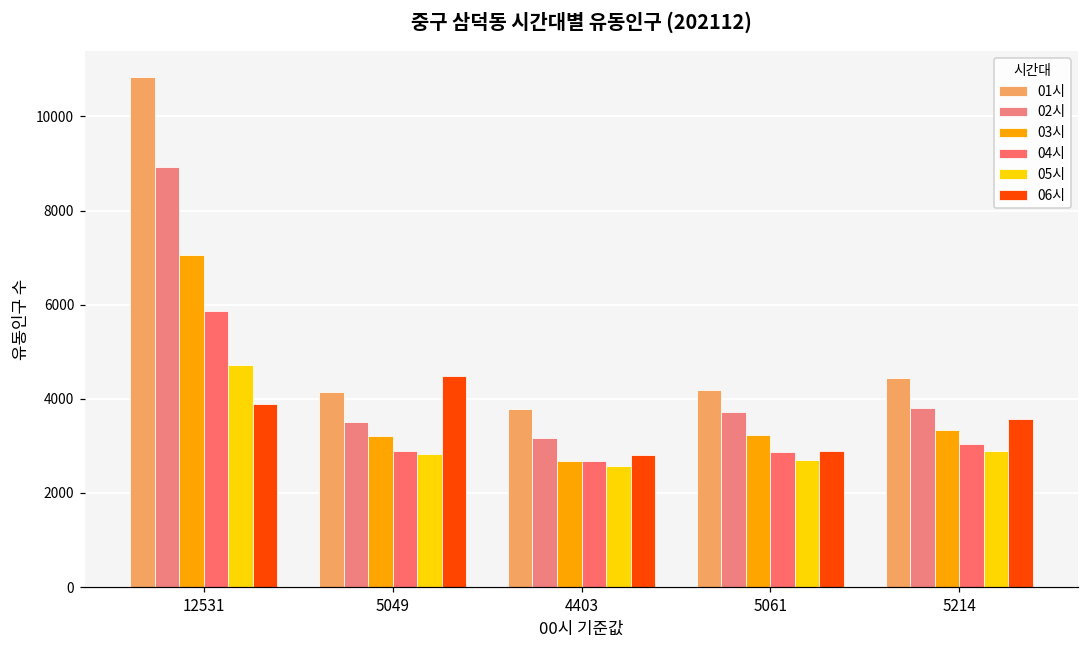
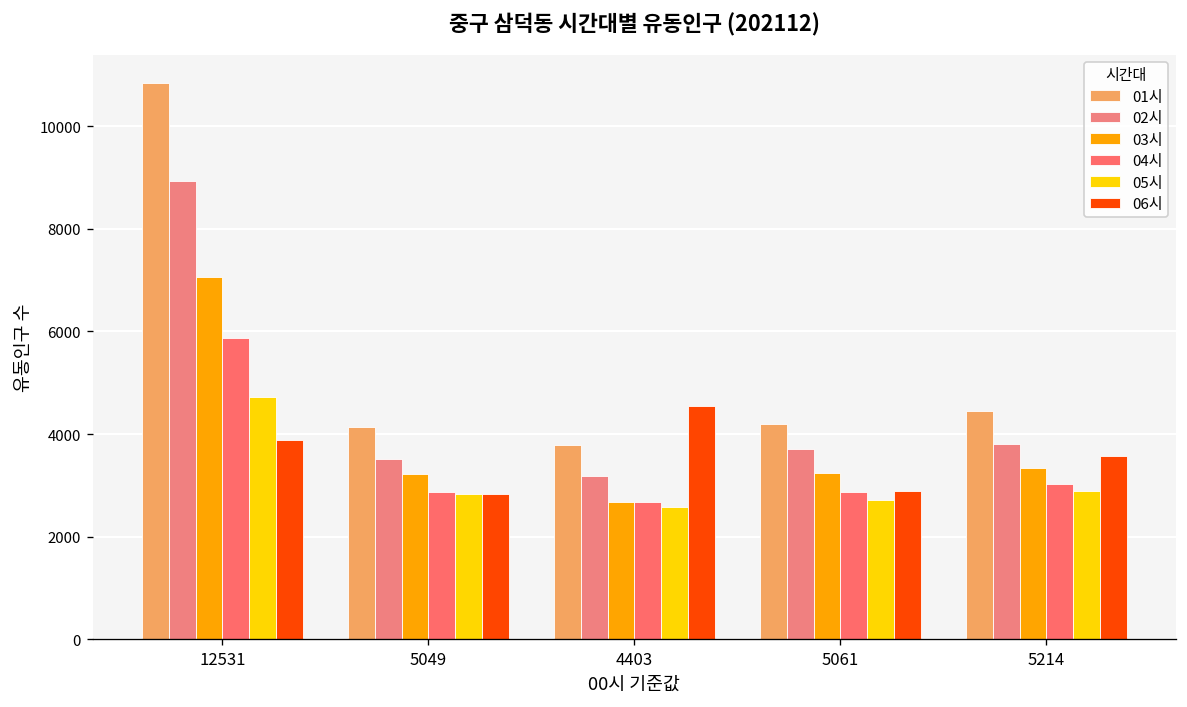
  {
    "06시": {
      "12531": 3900,
-     "5049": 4500,
-     "4403": 2800,
+     "5049": 2800,
+     "4403": 4500,
      "5061": 2900,
      "5214": 3600
    }
  }
